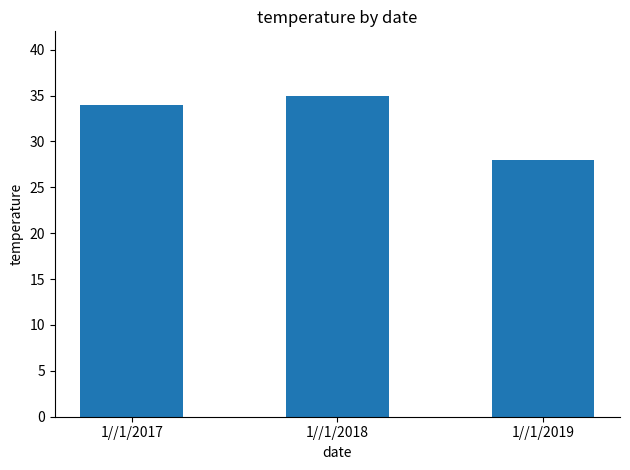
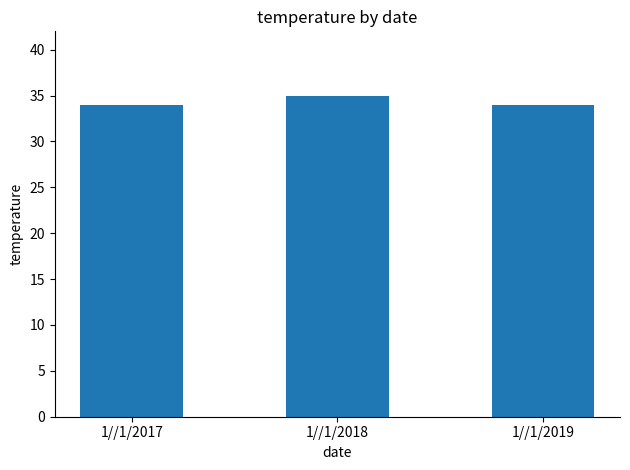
  {
    "1//1/2017": 34,
    "1//1/2018": 35,
-   "1//1/2019": 28
+   "1//1/2019": 34
  }
